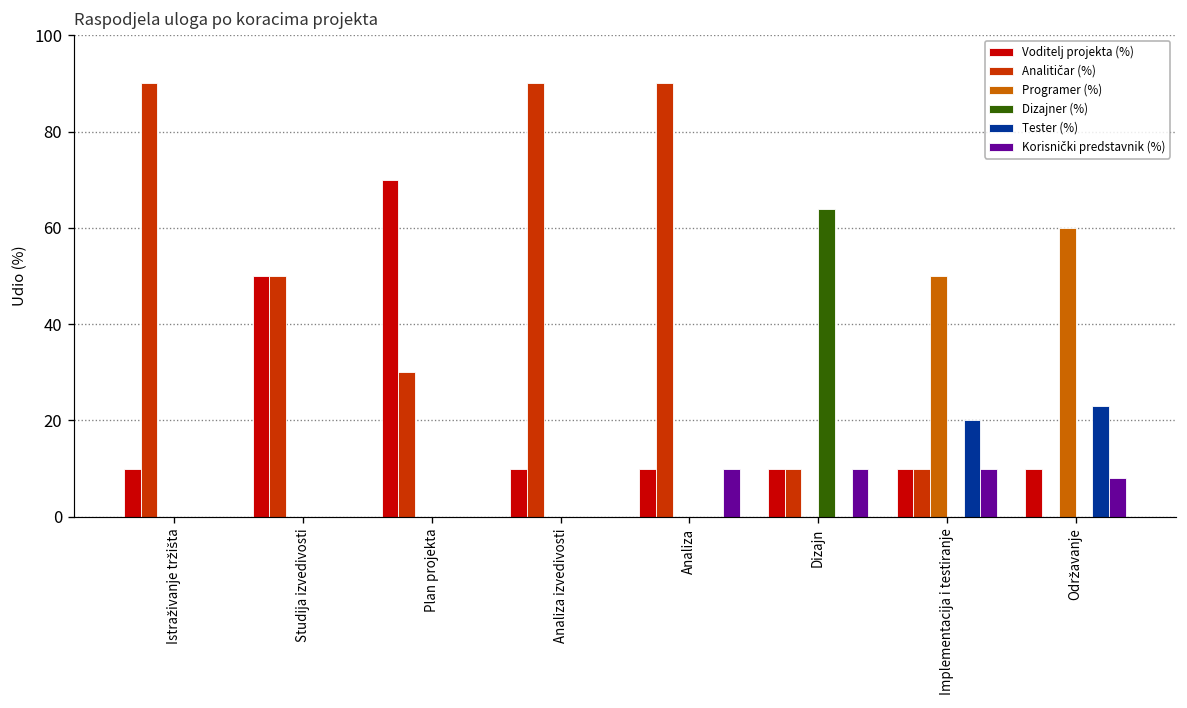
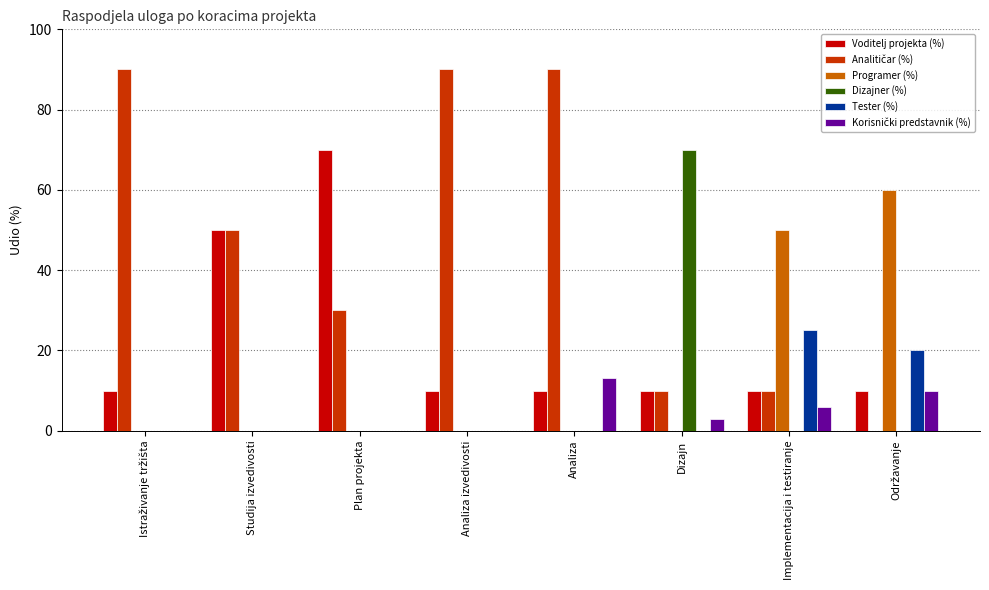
  {
    "Dizajner (%)": {
      "Istraživanje tržišta": 0,
      "Studija izvedivosti": 0,
      "Plan projekta": 0,
      "Analiza izvedivosti": 0,
      "Analiza": 0,
-     "Dizajn": 64,
+     "Dizajn": 70,
      "Implementacija i testiranje": 0,
      "Održavanje": 0
    },
    "Tester (%)": {
      "Istraživanje tržišta": 0,
      "Studija izvedivosti": 0,
      "Plan projekta": 0,
      "Analiza izvedivosti": 0,
      "Analiza": 0,
      "Dizajn": 0,
-     "Implementacija i testiranje": 20,
-     "Održavanje": 23
+     "Implementacija i testiranje": 25,
+     "Održavanje": 20
    },
    "Korisnički predstavnik (%)": {
      "Istraživanje tržišta": 0,
      "Studija izvedivosti": 0,
      "Plan projekta": 0,
      "Analiza izvedivosti": 0,
-     "Analiza": 10,
-     "Dizajn": 10,
-     "Implementacija i testiranje": 10,
-     "Održavanje": 8
+     "Analiza": 13,
+     "Dizajn": 3,
+     "Implementacija i testiranje": 6,
+     "Održavanje": 10
    }
  }
